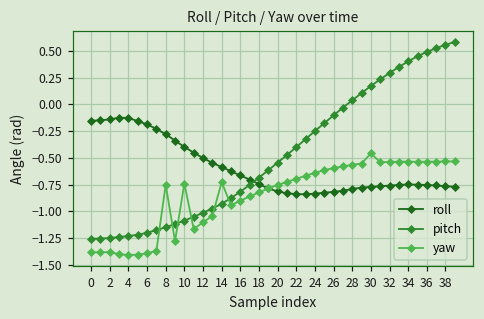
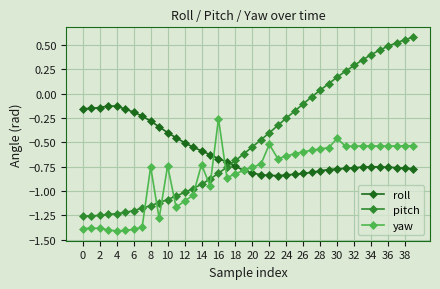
  {
    "yaw": {
      "0": -1.4,
      "2": -1.4,
      "4": -1.4,
      "6": -1.4,
      "8": -0.8,
      "10": -0.7,
      "12": -1.1,
      "14": -0.7,
-     "16": -0.9,
+     "16": -0.3,
      "18": -0.8,
      "20": -0.8,
-     "22": -0.7,
+     "22": -0.5,
      "24": -0.6,
      "26": -0.6,
      "28": -0.6,
      "30": -0.5,
      "32": -0.5,
      "34": -0.5,
      "36": -0.5,
      "38": -0.5
    }
  }
